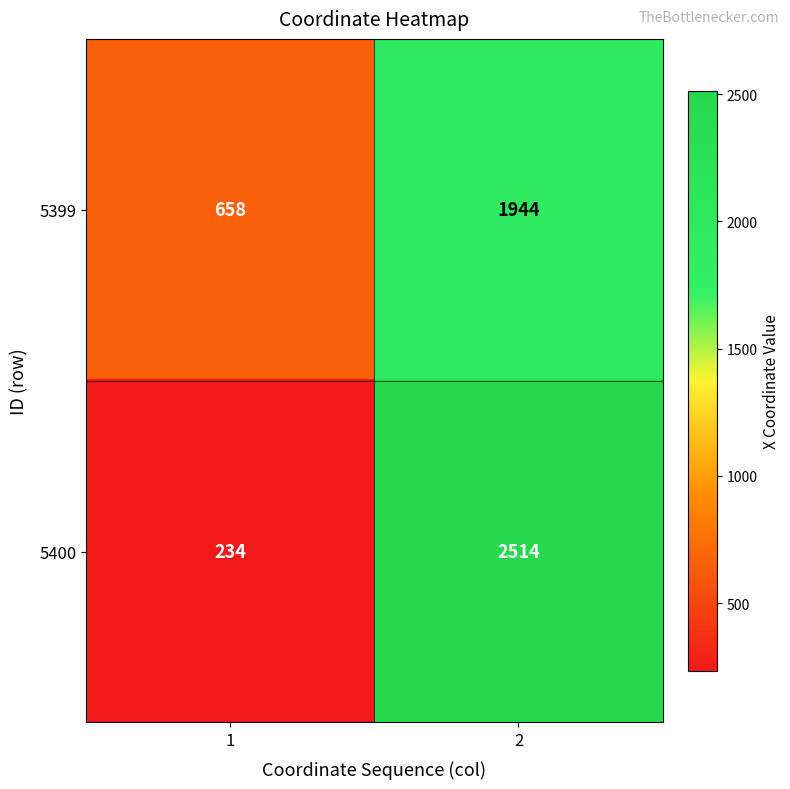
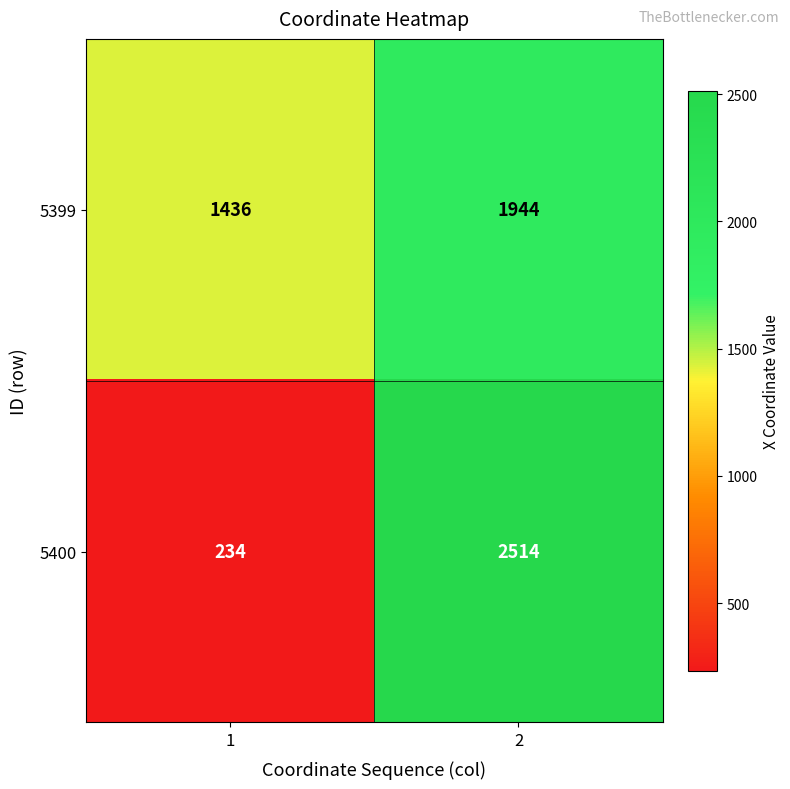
  {
    "5399": {
-     "1": 658,
+     "1": 1436,
      "2": 1944
    },
    "5400": {
      "1": 234,
      "2": 2514
    }
  }
